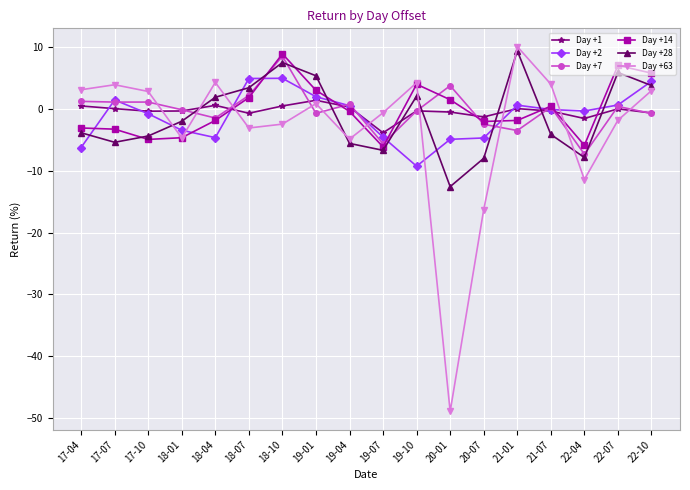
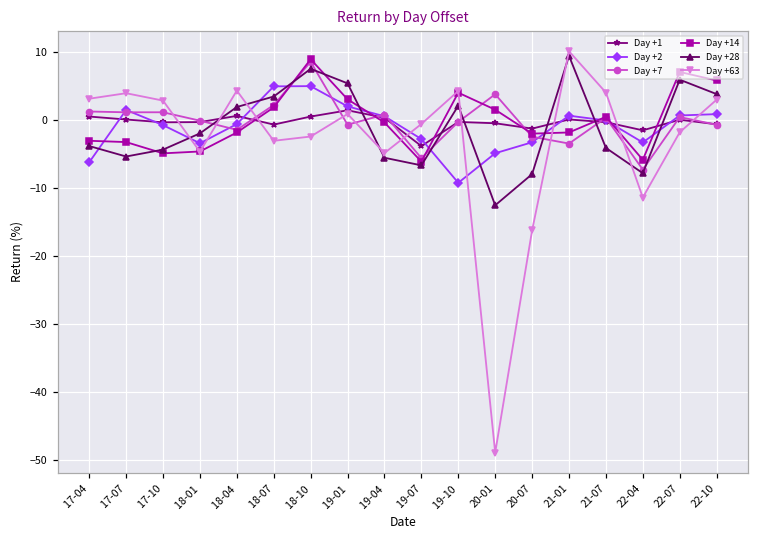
  {
    "Day +2": {
      "17-04": -6,
      "18-01": -3,
-     "18-04": -5,
+     "18-04": -1,
      "18-07": 5,
      "18-10": 5,
      "19-01": 2,
-     "19-07": -5,
+     "19-07": -3,
      "19-10": -9,
      "20-01": -5,
-     "20-07": -5,
+     "20-07": -3,
      "21-01": 1,
-     "22-04": 0,
-     "22-10": 4
+     "22-04": -3,
+     "22-10": 1
    }
  }
